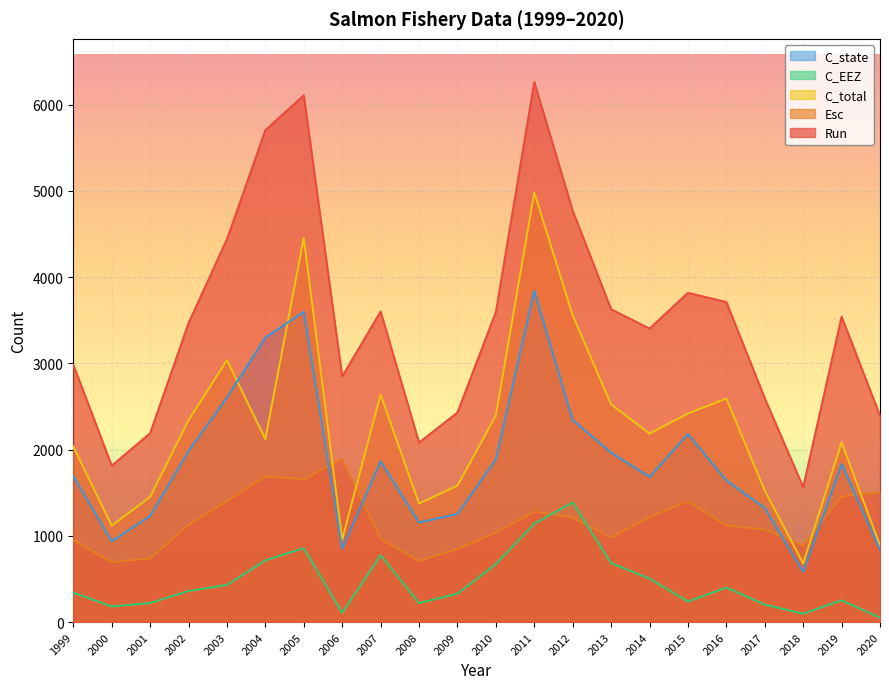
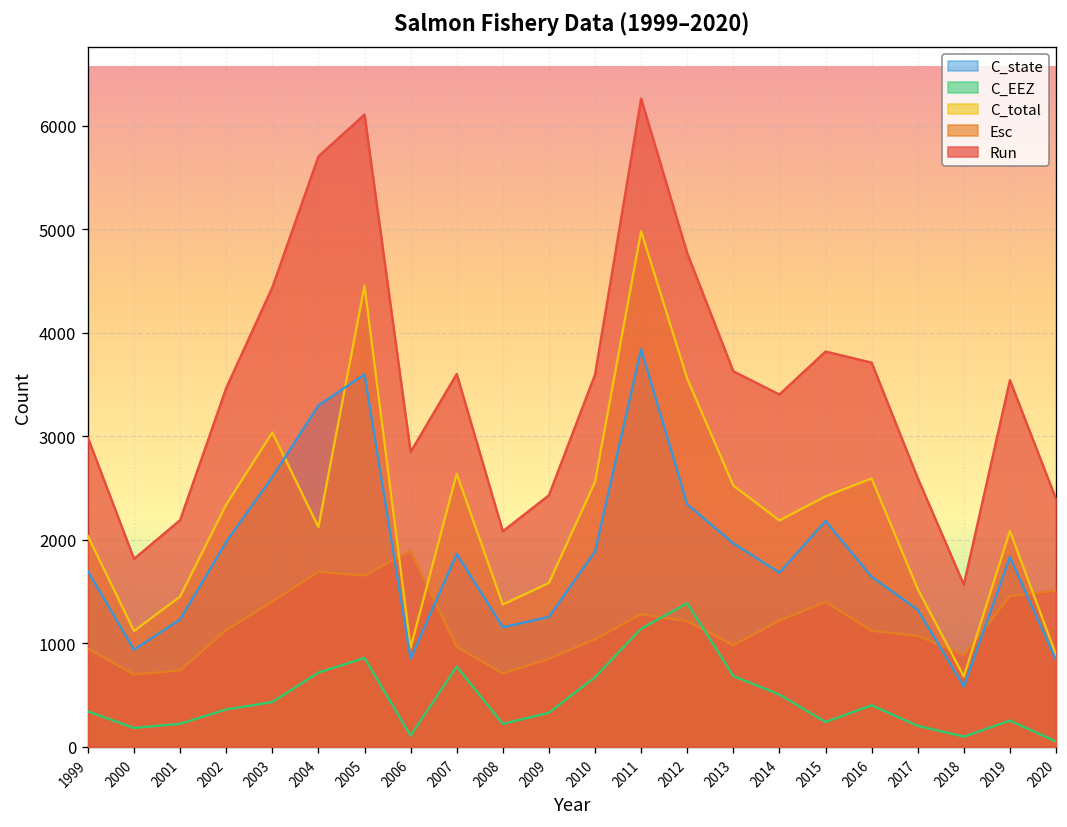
  {
    "C_state": {
      "1999": 1700,
      "2000": 900,
      "2001": 1200,
      "2002": 2000,
      "2003": 2600,
      "2004": 3300,
      "2005": 3600,
      "2006": 900,
      "2007": 1900,
      "2008": 1200,
      "2009": 1300,
      "2010": 1900,
      "2011": 3800,
      "2012": 2300,
      "2013": 2000,
      "2014": 1700,
      "2015": 2200,
      "2016": 1600,
      "2017": 1300,
      "2018": 600,
      "2019": 1800,
      "2020": 800
    },
    "C_EEZ": {
      "1999": 300,
      "2000": 200,
      "2001": 200,
      "2002": 400,
      "2003": 400,
      "2004": 700,
      "2005": 900,
      "2006": 100,
      "2007": 800,
      "2008": 200,
      "2009": 300,
      "2010": 700,
      "2011": 1100,
      "2012": 1400,
      "2013": 700,
      "2014": 500,
      "2015": 200,
      "2016": 400,
      "2017": 200,
      "2018": 100,
      "2019": 300,
      "2020": 100
    },
    "C_total": {
      "1999": 2000,
      "2000": 1100,
      "2001": 1500,
      "2002": 2300,
      "2003": 3000,
      "2004": 2100,
      "2005": 4500,
      "2006": 1000,
      "2007": 2600,
      "2008": 1400,
      "2009": 1600,
-     "2010": 2400,
+     "2010": 2600,
      "2011": 5000,
      "2012": 3600,
      "2013": 2500,
      "2014": 2200,
      "2015": 2400,
      "2016": 2600,
      "2017": 1500,
      "2018": 700,
      "2019": 2100,
      "2020": 900
    }
  }
